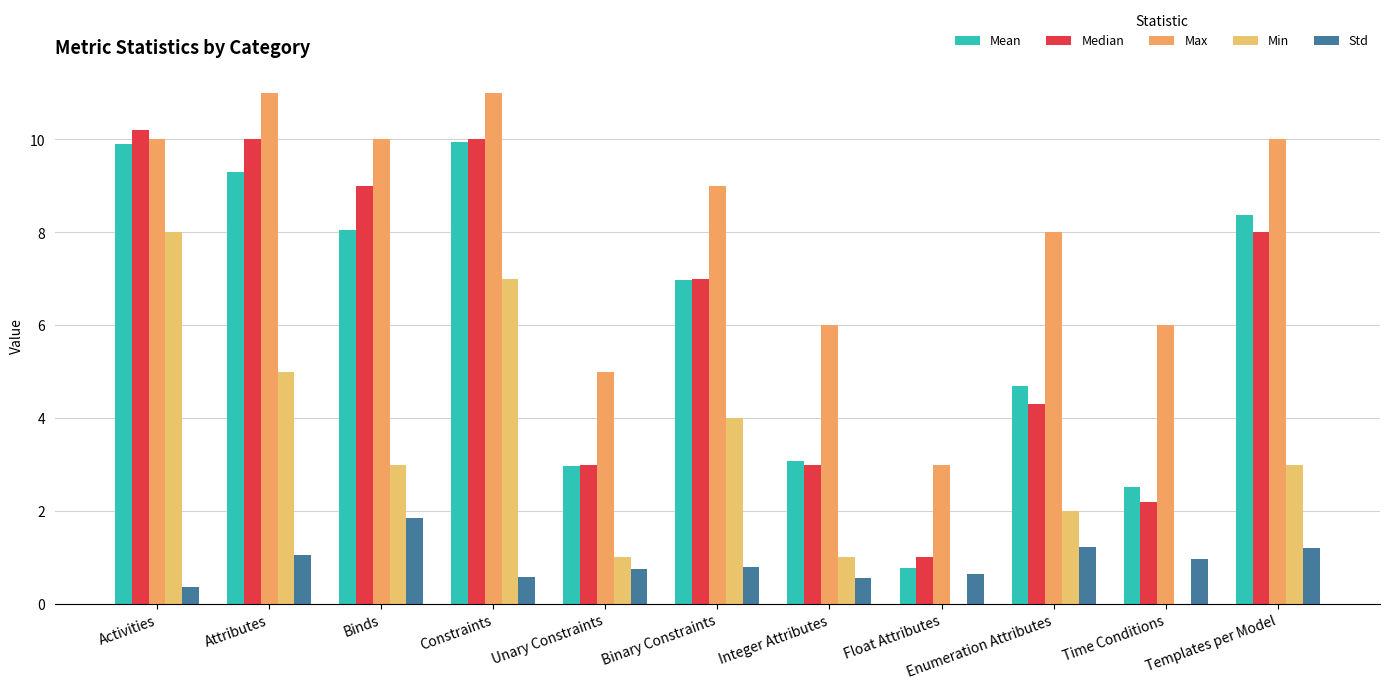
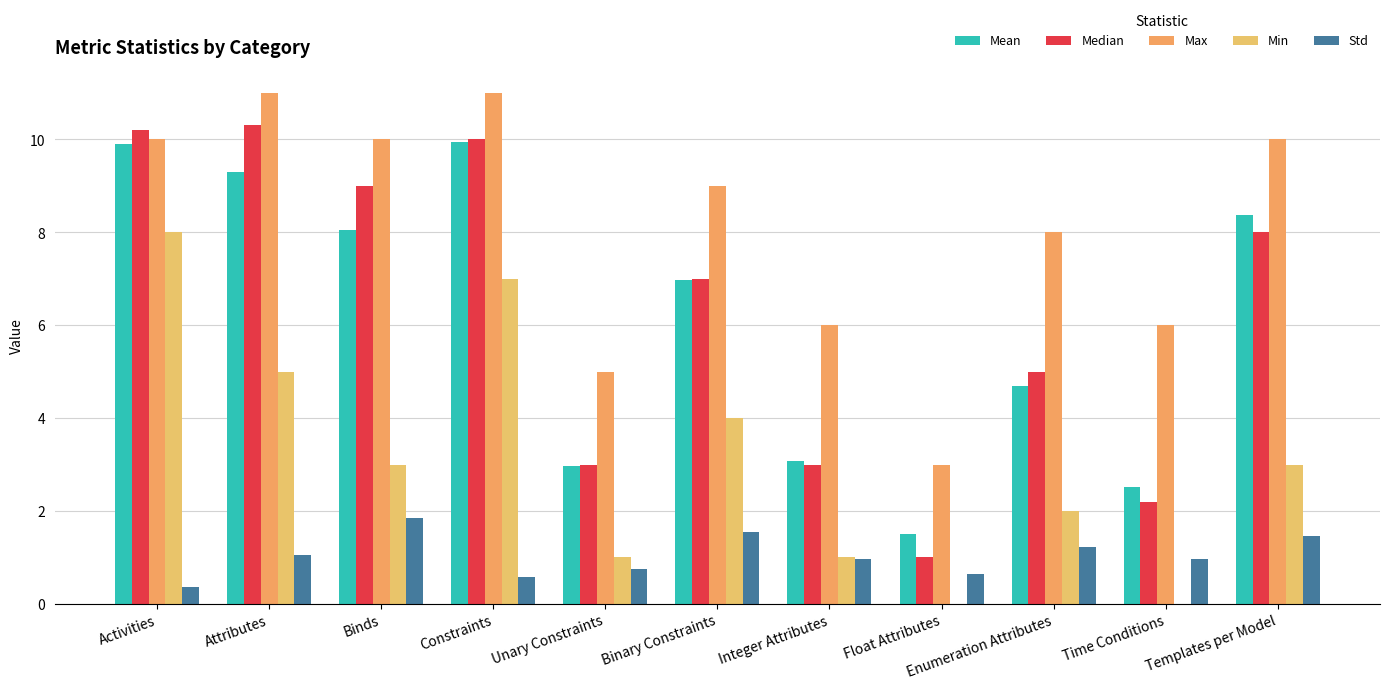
  {
    "Mean": {
      "Activities": 9.9,
      "Attributes": 9.3,
      "Binds": 8.0,
      "Constraints": 9.9,
      "Unary Constraints": 3.0,
      "Binary Constraints": 7.0,
      "Integer Attributes": 3.1,
-     "Float Attributes": 0.8,
+     "Float Attributes": 1.5,
      "Enumeration Attributes": 4.7,
      "Time Conditions": 2.5,
      "Templates per Model": 8.4
    },
    "Median": {
      "Activities": 10.2,
-     "Attributes": 10.0,
+     "Attributes": 10.3,
      "Binds": 9.0,
      "Constraints": 10.0,
      "Unary Constraints": 3.0,
      "Binary Constraints": 7.0,
      "Integer Attributes": 3.0,
      "Float Attributes": 1.0,
-     "Enumeration Attributes": 4.3,
+     "Enumeration Attributes": 5.0,
      "Time Conditions": 2.2,
      "Templates per Model": 8.0
    },
    "Std": {
      "Activities": 0.4,
      "Attributes": 1.1,
      "Binds": 1.9,
      "Constraints": 0.6,
      "Unary Constraints": 0.8,
-     "Binary Constraints": 0.8,
-     "Integer Attributes": 0.6,
+     "Binary Constraints": 1.5,
+     "Integer Attributes": 1.0,
      "Float Attributes": 0.6,
      "Enumeration Attributes": 1.2,
      "Time Conditions": 1.0,
-     "Templates per Model": 1.2
+     "Templates per Model": 1.5
    }
  }
